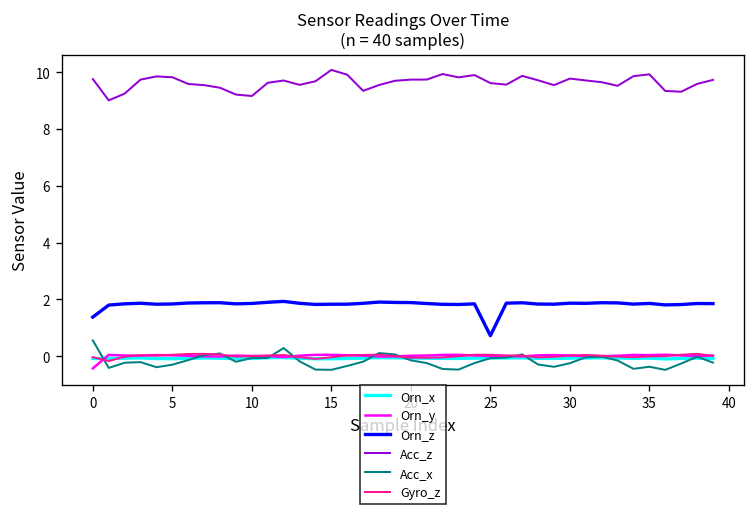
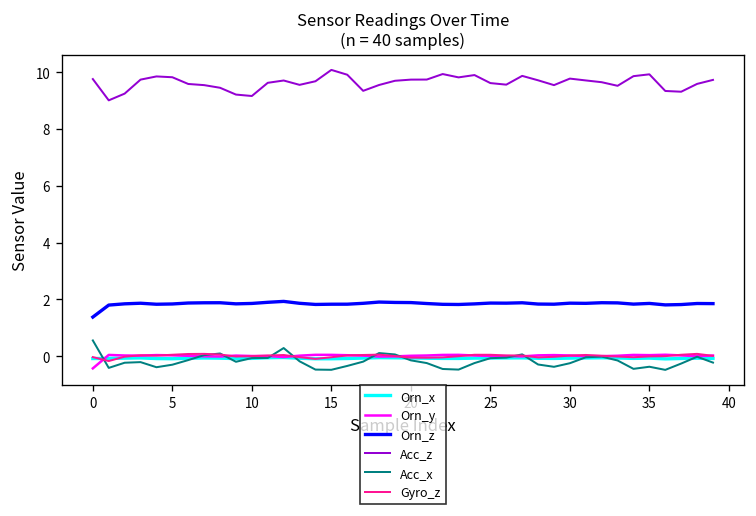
  {
    "Orn_x": {
      "5": -0.1
    },
    "Orn_y": {
      "0": -0.4
    },
    "Orn_z": {
      "0": 1.4,
      "5": 1.8,
      "10": 1.9,
      "15": 1.8,
      "20": 1.9,
-     "25": 0.7,
+     "25": 1.9,
      "30": 1.9,
      "35": 1.9
    },
    "Acc_z": {
      "0": 9.8,
      "5": 9.8,
      "10": 9.2,
      "15": 10.1,
      "20": 9.7,
      "25": 9.6,
      "30": 9.8,
      "35": 9.9
    },
    "Acc_x": {
      "0": 0.6,
      "5": -0.3,
      "15": -0.5,
      "30": -0.2,
      "35": -0.4
    }
  }
